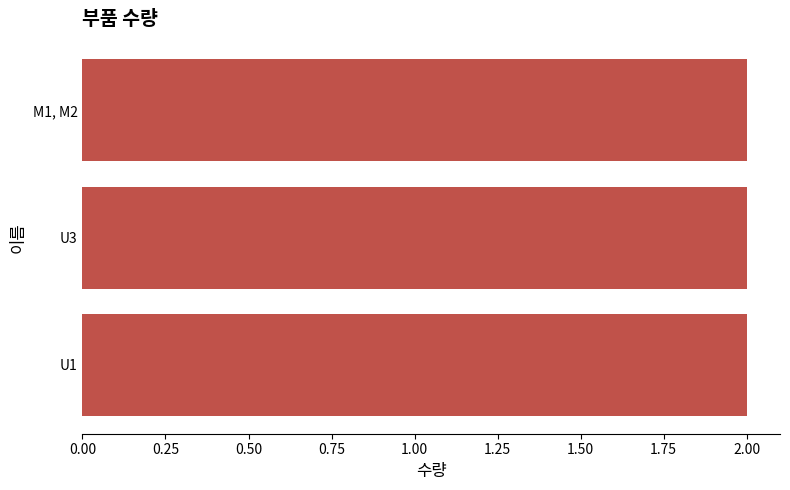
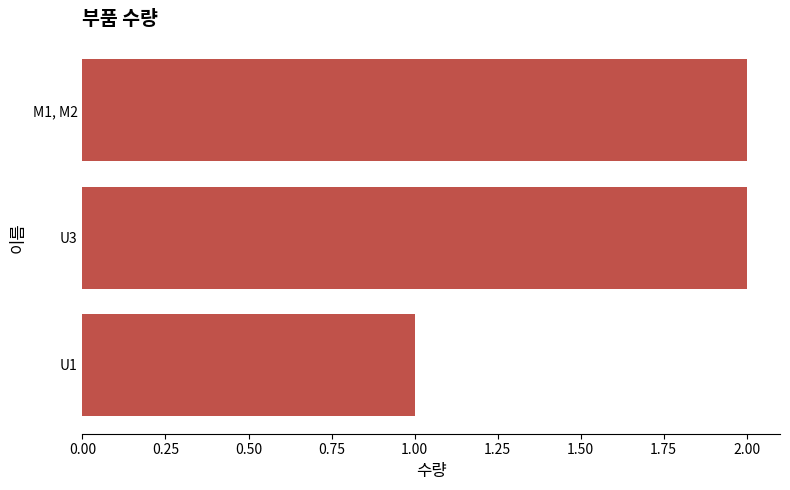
  {
    "M1, M2": 2,
    "U3": 2,
-   "U1": 2
+   "U1": 1
  }
